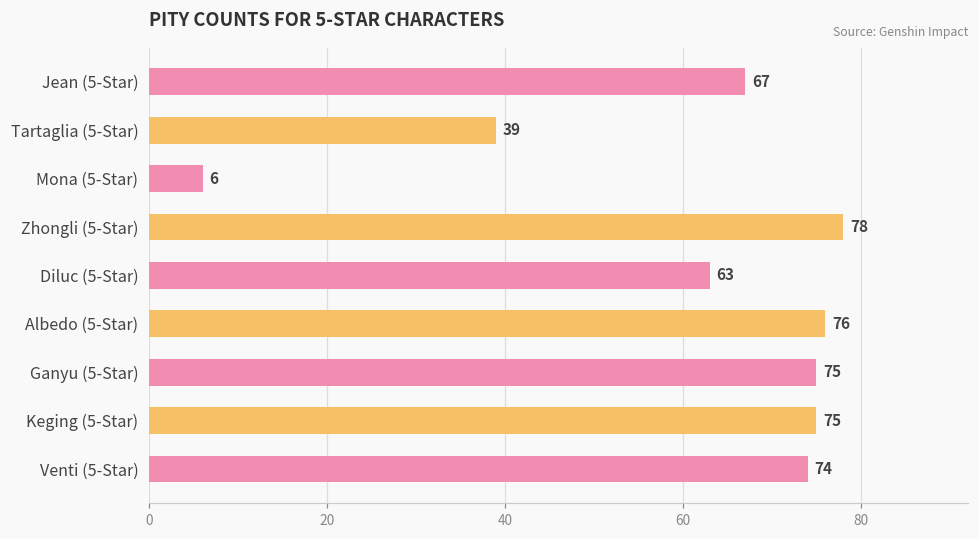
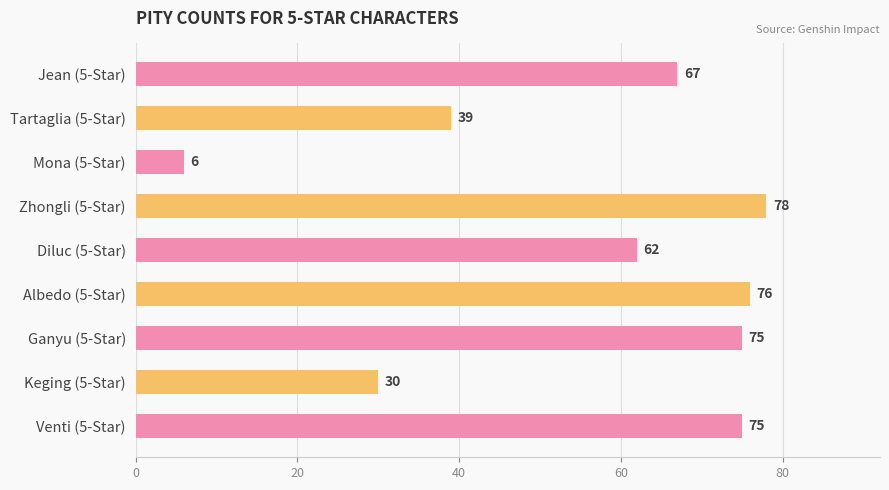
  {
    "Jean (5-Star)": 67,
    "Tartaglia (5-Star)": 39,
    "Mona (5-Star)": 6,
    "Zhongli (5-Star)": 78,
-   "Diluc (5-Star)": 63,
+   "Diluc (5-Star)": 62,
    "Albedo (5-Star)": 76,
    "Ganyu (5-Star)": 75,
-   "Keging (5-Star)": 75,
-   "Venti (5-Star)": 74
+   "Keging (5-Star)": 30,
+   "Venti (5-Star)": 75
  }
